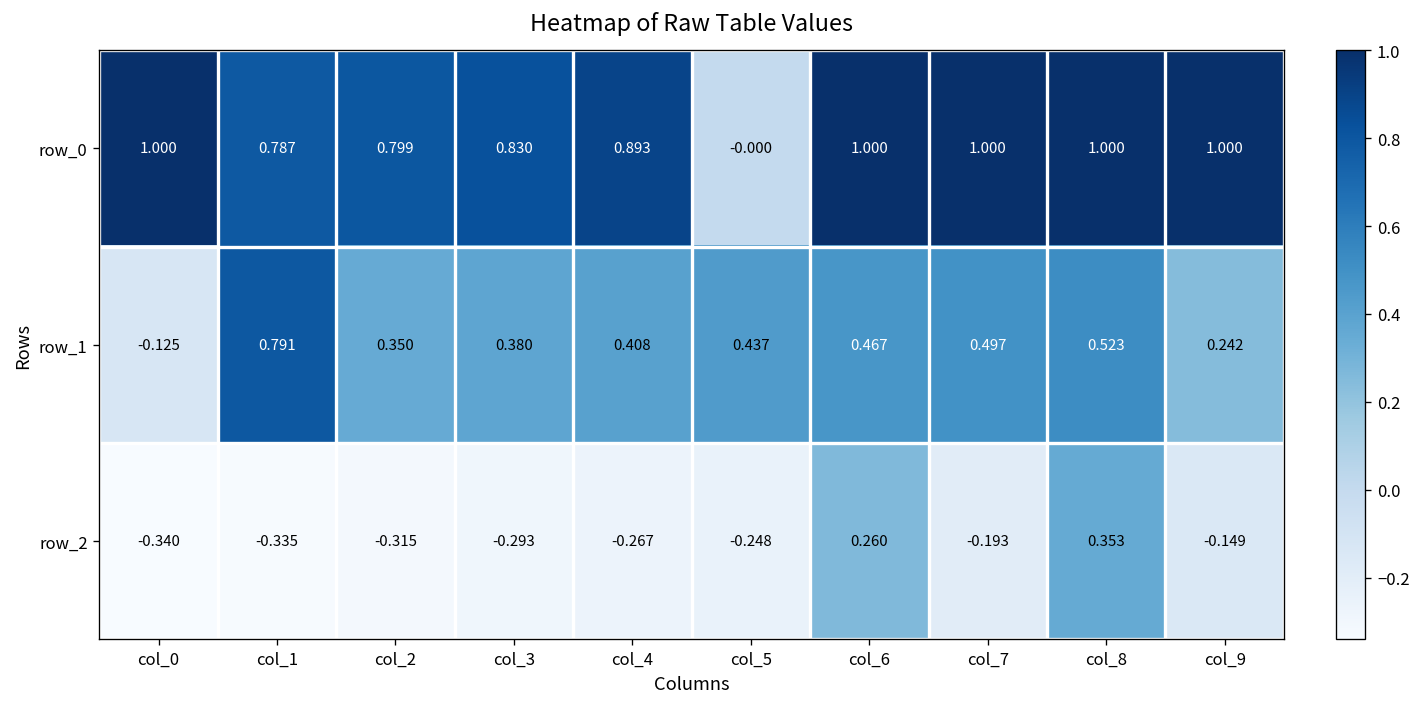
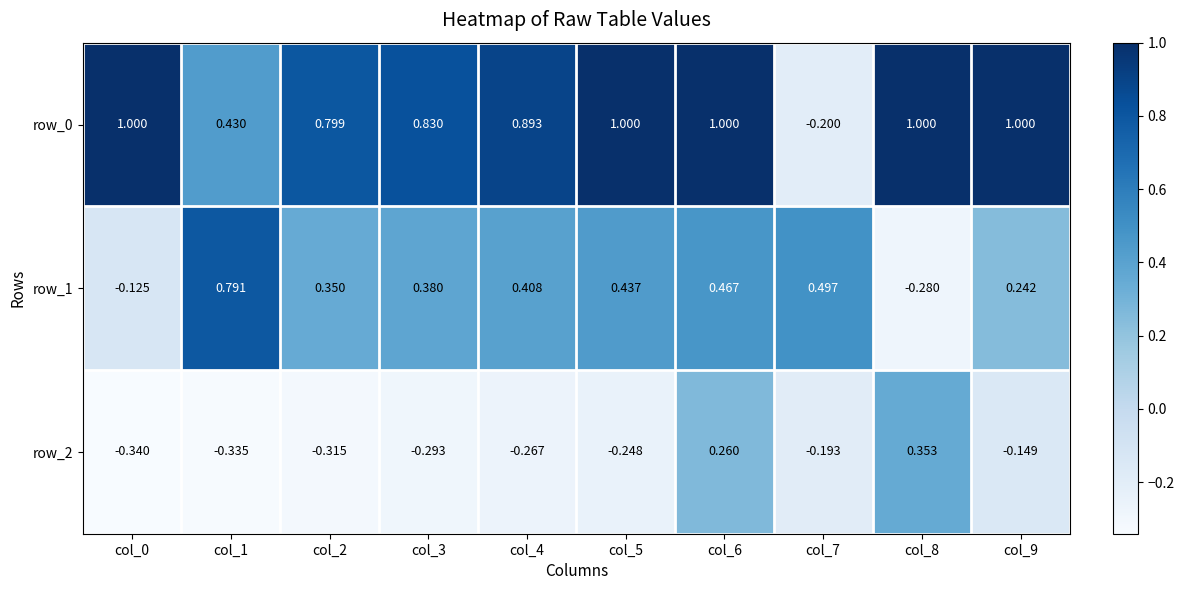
  {
    "row_0": {
      "col_0": 1.000,
-     "col_1": 0.787,
+     "col_1": 0.430,
      "col_2": 0.799,
      "col_3": 0.830,
      "col_4": 0.893,
-     "col_5": -0.000,
+     "col_5": 1.000,
      "col_6": 1.000,
-     "col_7": 1.000,
+     "col_7": -0.200,
      "col_8": 1.000,
      "col_9": 1.000
    },
    "row_1": {
      "col_0": -0.125,
      "col_1": 0.791,
      "col_2": 0.350,
      "col_3": 0.380,
      "col_4": 0.408,
      "col_5": 0.437,
      "col_6": 0.467,
      "col_7": 0.497,
-     "col_8": 0.523,
+     "col_8": -0.280,
      "col_9": 0.242
    },
    "row_2": {
      "col_0": -0.340,
      "col_1": -0.335,
      "col_2": -0.315,
      "col_3": -0.293,
      "col_4": -0.267,
      "col_5": -0.248,
      "col_6": 0.260,
      "col_7": -0.193,
      "col_8": 0.353,
      "col_9": -0.149
    }
  }
